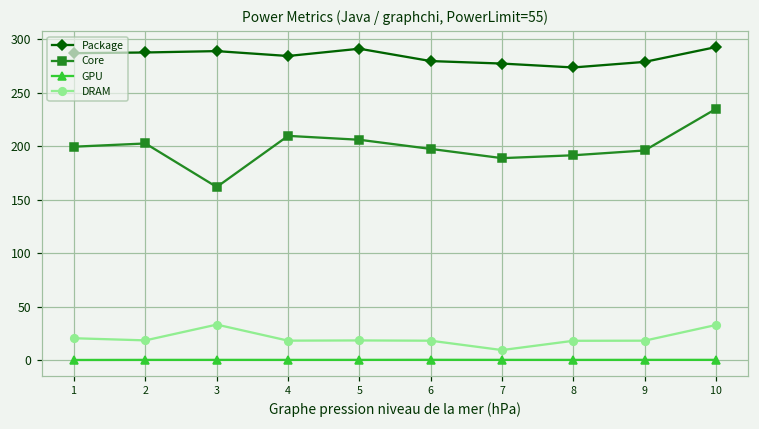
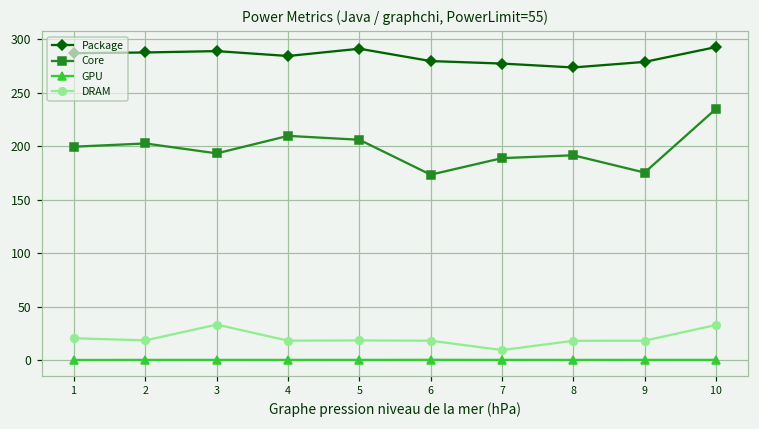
  {
    "Package": {
      "2": 290,
      "3": 290,
      "4": 280,
      "5": 290,
      "6": 280,
      "7": 280,
      "8": 270,
      "9": 280,
      "10": 290
    },
    "Core": {
      "1": 200,
      "2": 200,
-     "3": 160,
+     "3": 190,
      "4": 210,
      "5": 210,
-     "6": 200,
+     "6": 170,
      "7": 190,
      "8": 190,
-     "9": 200,
+     "9": 180,
      "10": 230
    },
    "GPU": {
      "1": 0,
      "2": 0,
      "3": 0,
      "4": 0,
      "5": 0,
      "6": 0,
      "7": 0,
      "8": 0,
      "9": 0,
      "10": 0
    },
    "DRAM": {
      "1": 20,
      "2": 20,
      "3": 30,
      "4": 20,
      "5": 20,
      "6": 20,
      "7": 10,
      "8": 20,
      "9": 20,
      "10": 30
    }
  }
